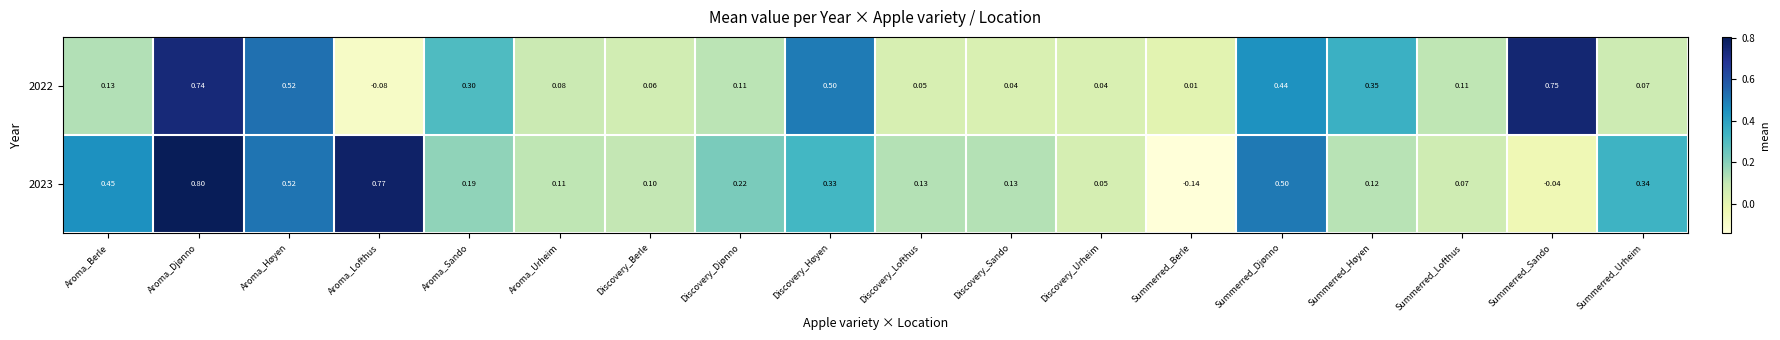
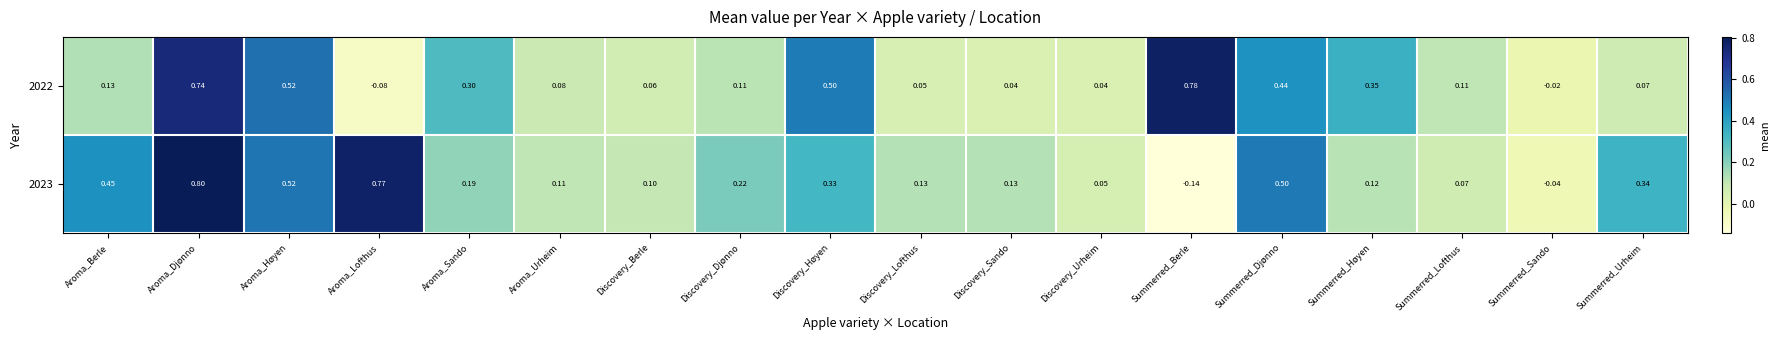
  {
    "2022": {
      "Aroma_Berle": 0.13,
      "Aroma_Djønno": 0.74,
      "Aroma_Høyen": 0.52,
      "Aroma_Lofthus": -0.08,
      "Aroma_Sando": 0.30,
      "Aroma_Urheim": 0.08,
      "Discovery_Berle": 0.06,
      "Discovery_Djønno": 0.11,
      "Discovery_Høyen": 0.50,
      "Discovery_Lofthus": 0.05,
      "Discovery_Sando": 0.04,
      "Discovery_Urheim": 0.04,
-     "Summerred_Berle": 0.01,
+     "Summerred_Berle": 0.78,
      "Summerred_Djønno": 0.44,
      "Summerred_Høyen": 0.35,
      "Summerred_Lofthus": 0.11,
-     "Summerred_Sando": 0.75,
+     "Summerred_Sando": -0.02,
      "Summerred_Urheim": 0.07
    },
    "2023": {
      "Aroma_Berle": 0.45,
      "Aroma_Djønno": 0.80,
      "Aroma_Høyen": 0.52,
      "Aroma_Lofthus": 0.77,
      "Aroma_Sando": 0.19,
      "Aroma_Urheim": 0.11,
      "Discovery_Berle": 0.10,
      "Discovery_Djønno": 0.22,
      "Discovery_Høyen": 0.33,
      "Discovery_Lofthus": 0.13,
      "Discovery_Sando": 0.13,
      "Discovery_Urheim": 0.05,
      "Summerred_Berle": -0.14,
      "Summerred_Djønno": 0.50,
      "Summerred_Høyen": 0.12,
      "Summerred_Lofthus": 0.07,
      "Summerred_Sando": -0.04,
      "Summerred_Urheim": 0.34
    }
  }
